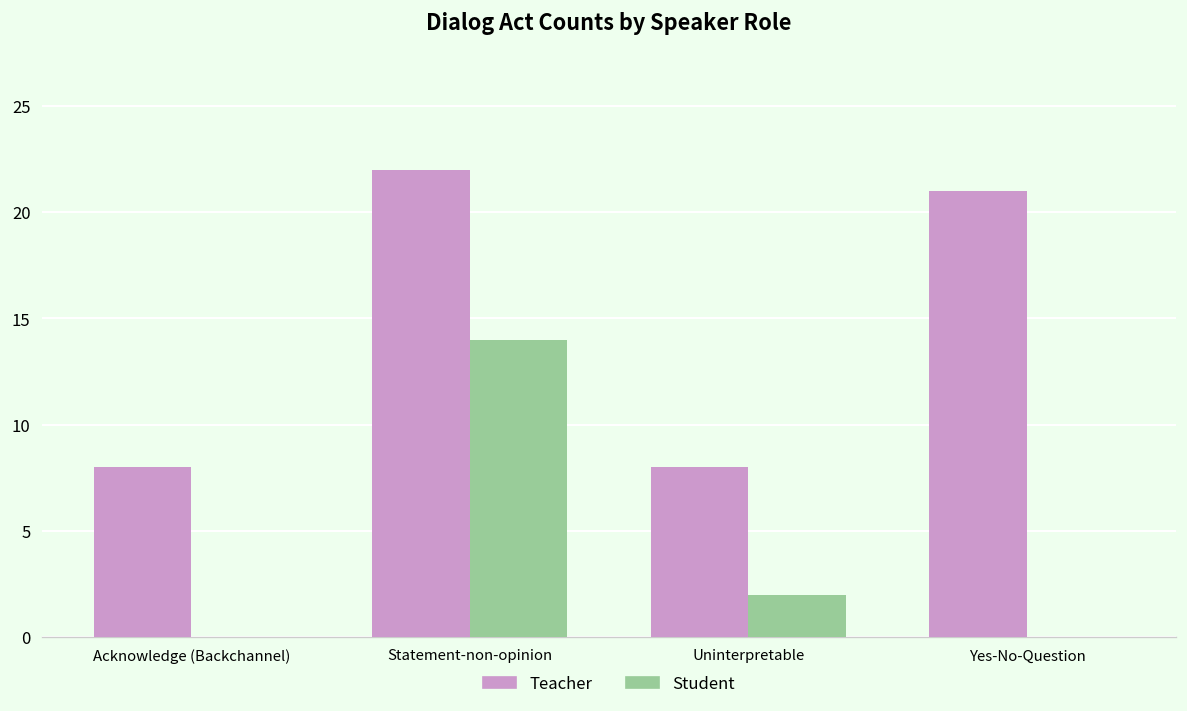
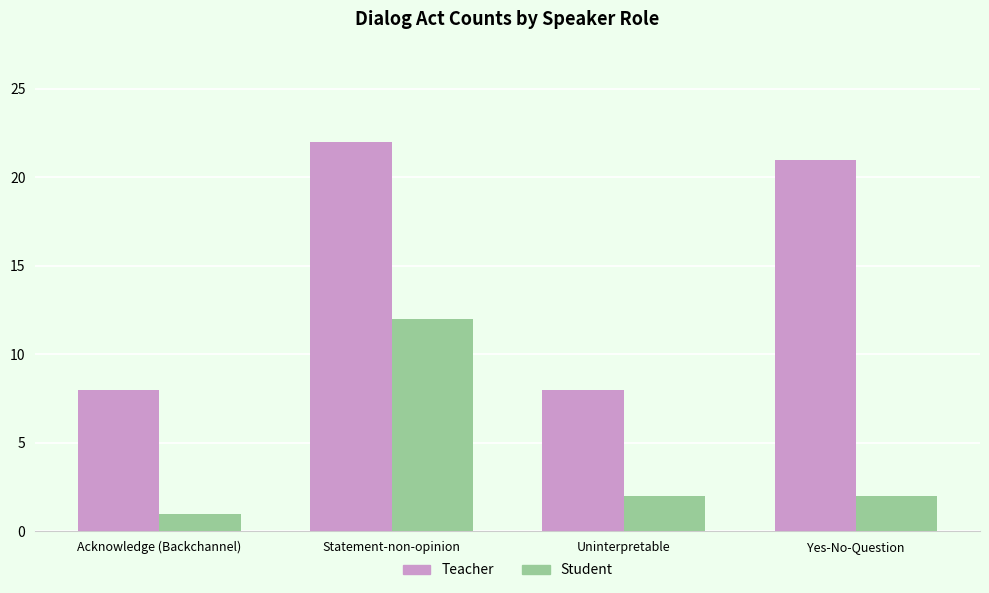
  {
    "Teacher": {
      "Acknowledge (Backchannel)": 8,
      "Statement-non-opinion": 22,
      "Uninterpretable": 8,
      "Yes-No-Question": 21
    },
    "Student": {
-     "Acknowledge (Backchannel)": 0,
-     "Statement-non-opinion": 14,
+     "Acknowledge (Backchannel)": 1,
+     "Statement-non-opinion": 12,
      "Uninterpretable": 2,
-     "Yes-No-Question": 0
+     "Yes-No-Question": 2
    }
  }
